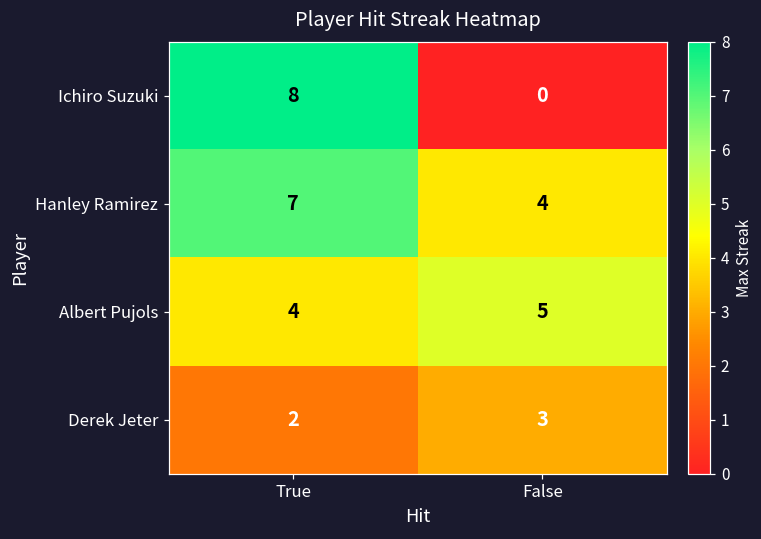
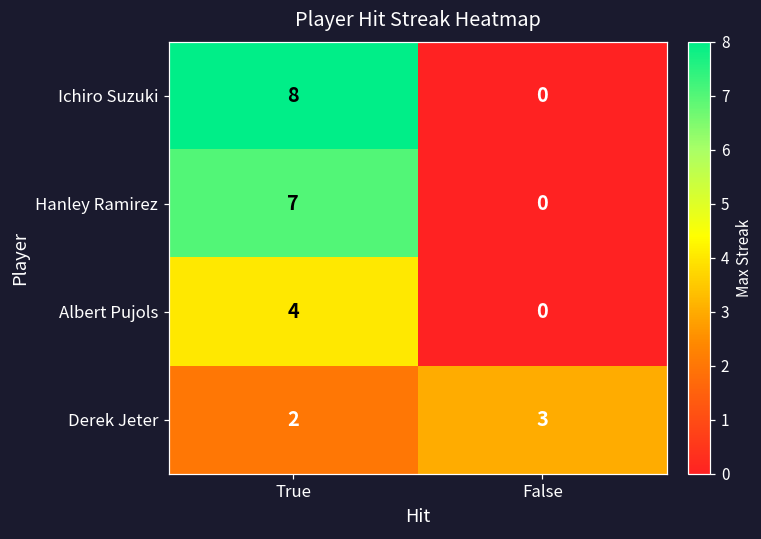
  {
    "Ichiro Suzuki": {
      "True": 8,
      "False": 0
    },
    "Hanley Ramirez": {
      "True": 7,
-     "False": 4
+     "False": 0
    },
    "Albert Pujols": {
      "True": 4,
-     "False": 5
+     "False": 0
    },
    "Derek Jeter": {
      "True": 2,
      "False": 3
    }
  }
